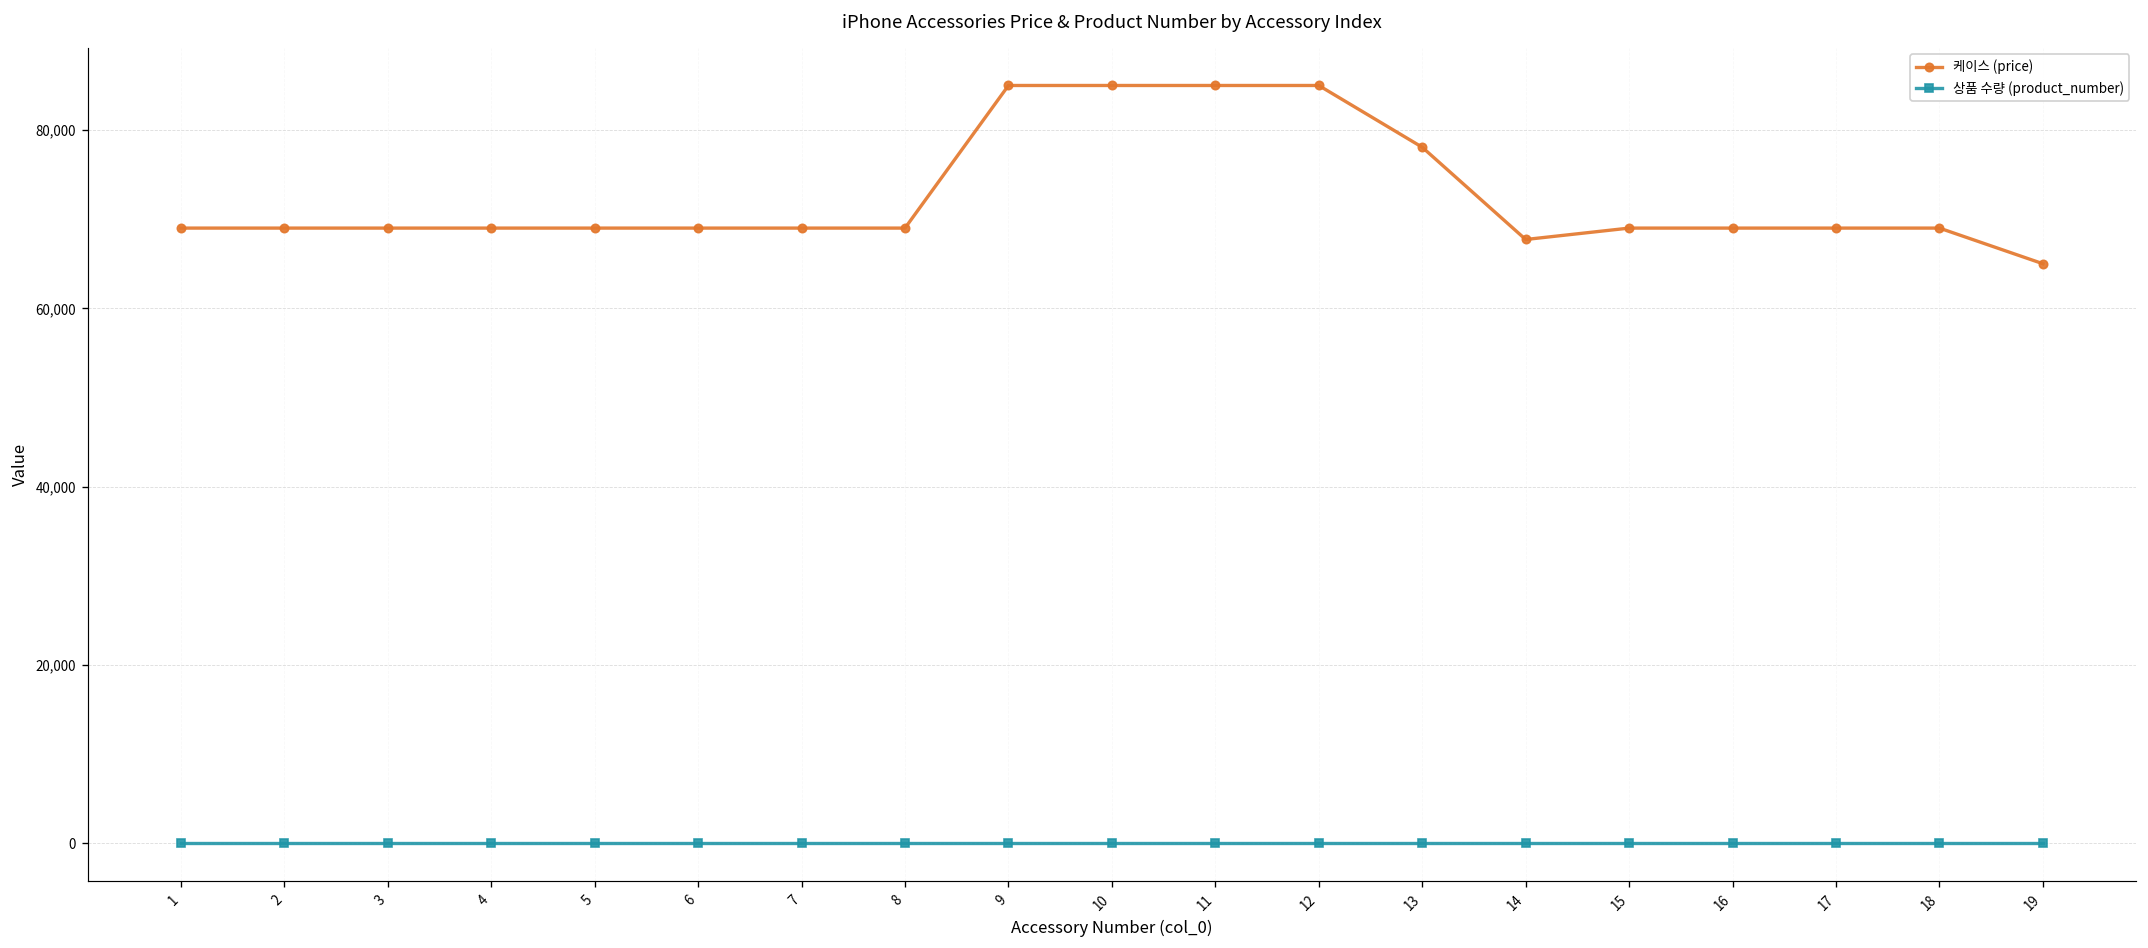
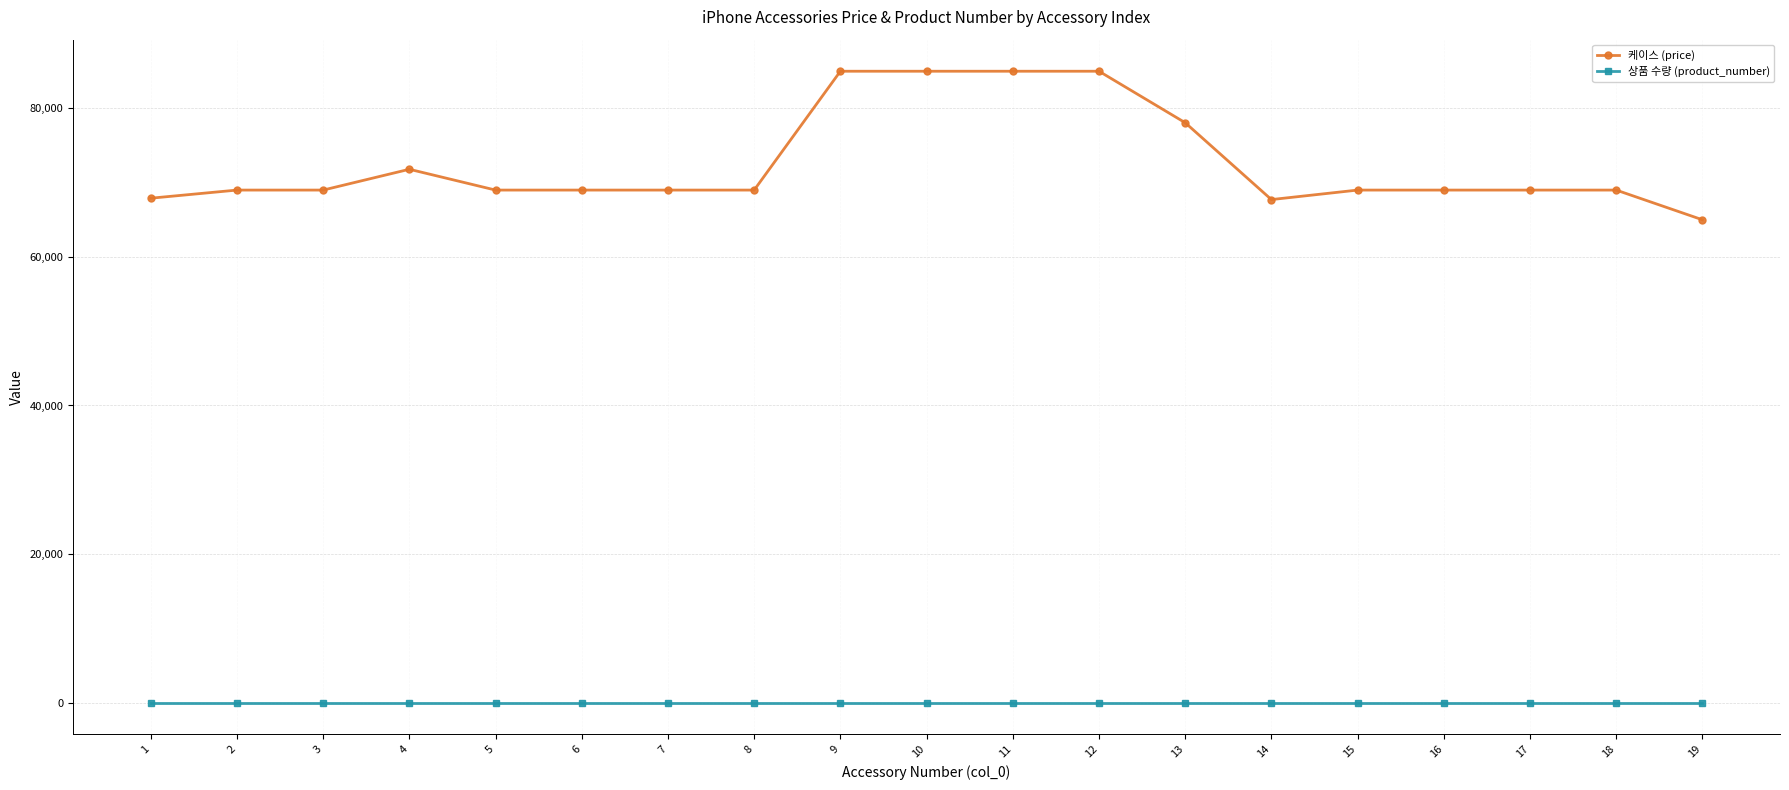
  {
    "케이스 (price)": {
-     "1": "69,000",
+     "1": "68,000",
      "2": "69,000",
      "3": "69,000",
-     "4": "69,000",
+     "4": "72,000",
      "5": "69,000",
      "6": "69,000",
      "7": "69,000",
      "8": "69,000",
      "9": "85,000",
      "10": "85,000",
      "11": "85,000",
      "12": "85,000",
      "13": "78,000",
      "14": "68,000",
      "15": "69,000",
      "16": "69,000",
      "17": "69,000",
      "18": "69,000",
      "19": "65,000"
    },
    "상품 수량 (product_number)": {
      "1": "0",
      "2": "0",
      "3": "0",
      "4": "0",
      "5": "0",
      "6": "0",
      "7": "0",
      "8": "0",
      "9": "0",
      "10": "0",
      "11": "0",
      "12": "0",
      "13": "0",
      "14": "0",
      "15": "0",
      "16": "0",
      "17": "0",
      "18": "0",
      "19": "0"
    }
  }
